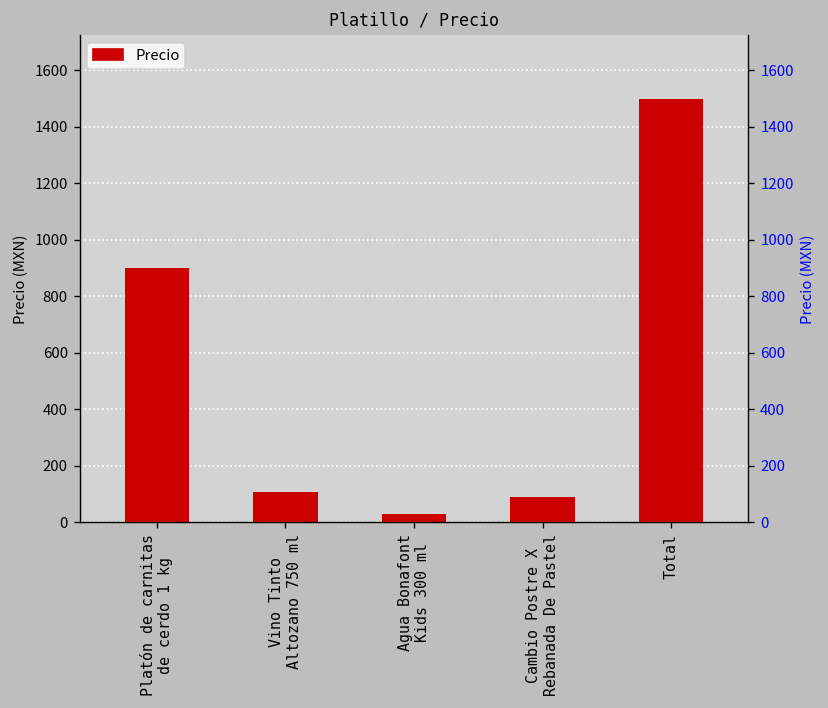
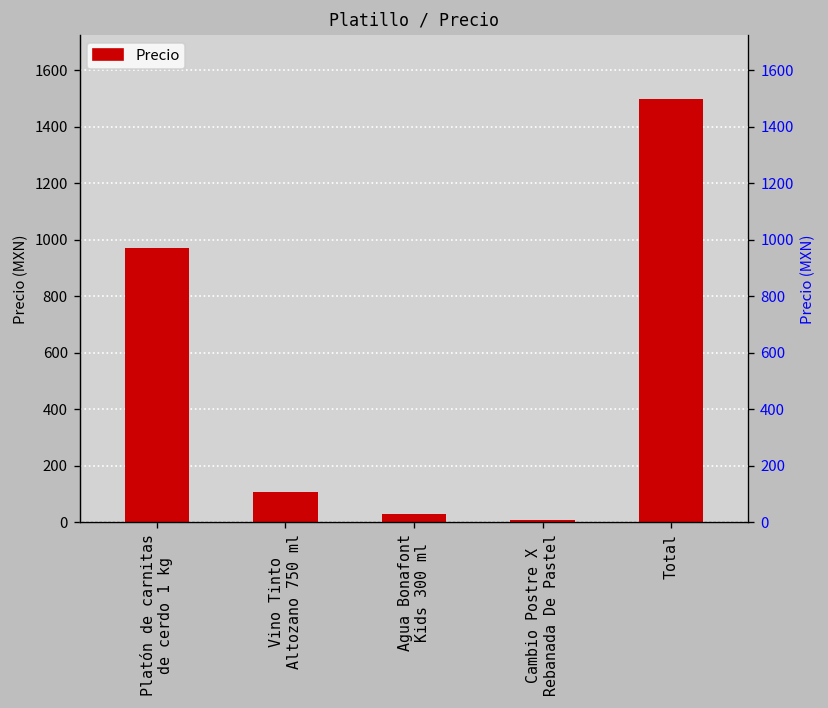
  {
-   "Platón de carnitas de cerdo 1 kg": 900,
+   "Platón de carnitas de cerdo 1 kg": 970,
    "Vino Tinto Altozano 750 ml": 110,
    "Agua Bonafont Kids 300 ml": 30,
-   "Cambio Postre X Rebanada De Pastel": 90,
+   "Cambio Postre X Rebanada De Pastel": 10,
    "Total": 1500
  }
